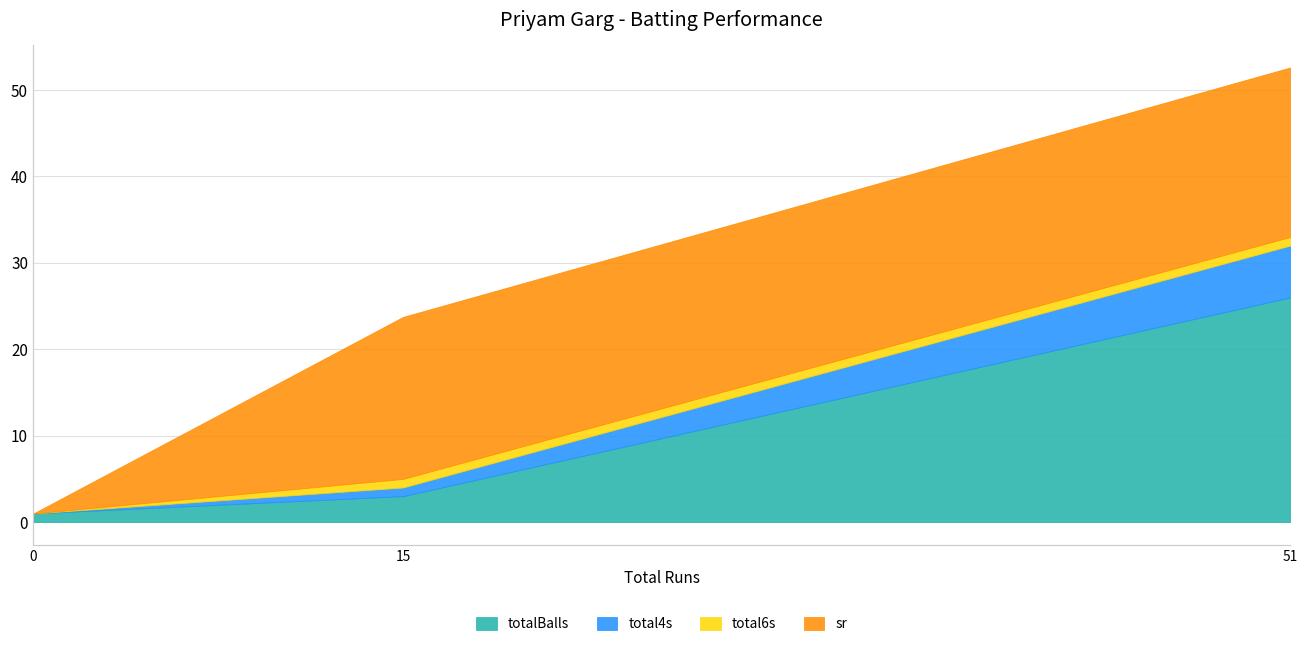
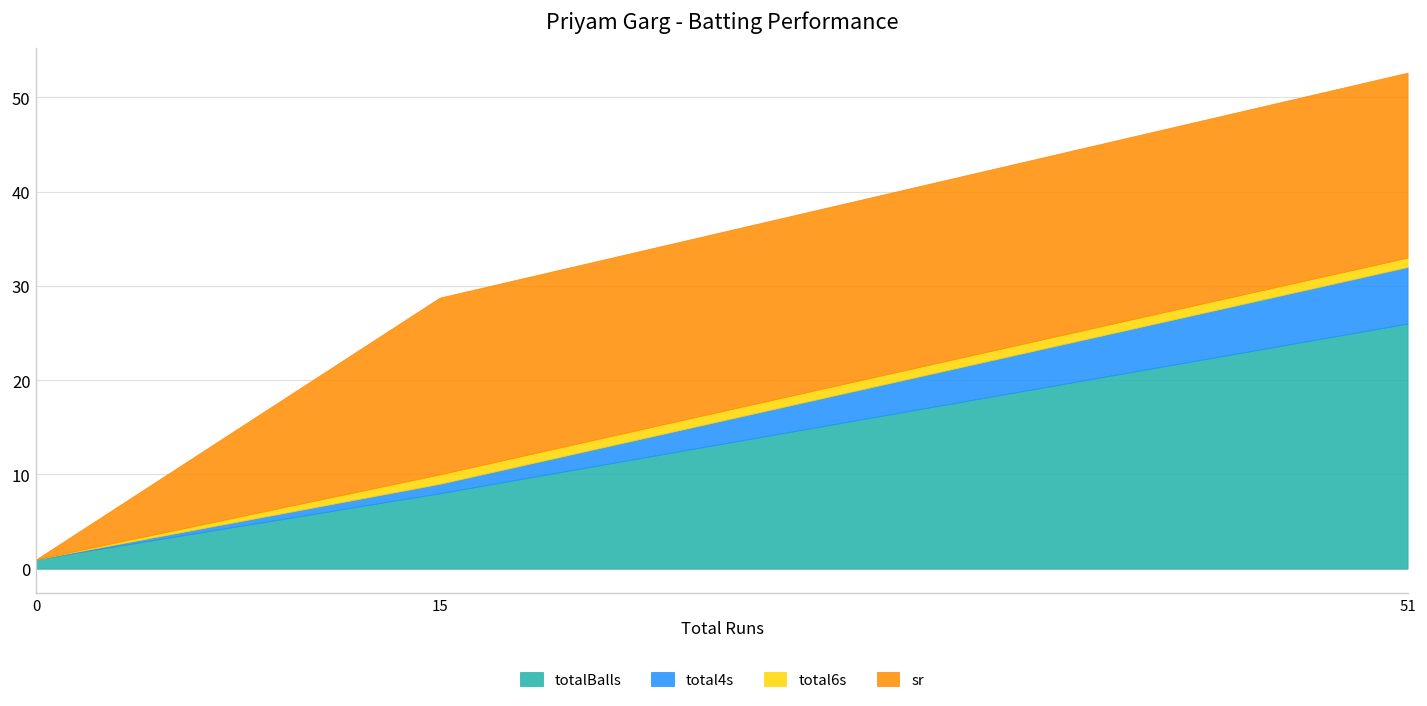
  {
    "totalBalls": {
-     "15": 3,
+     "15": 8,
      "51": 26
    },
    "total4s": {
      "15": 1,
      "51": 6
    },
    "total6s": {
      "15": 1,
      "51": 1
    },
    "sr": {
      "15": 19,
      "51": 20
    }
  }
